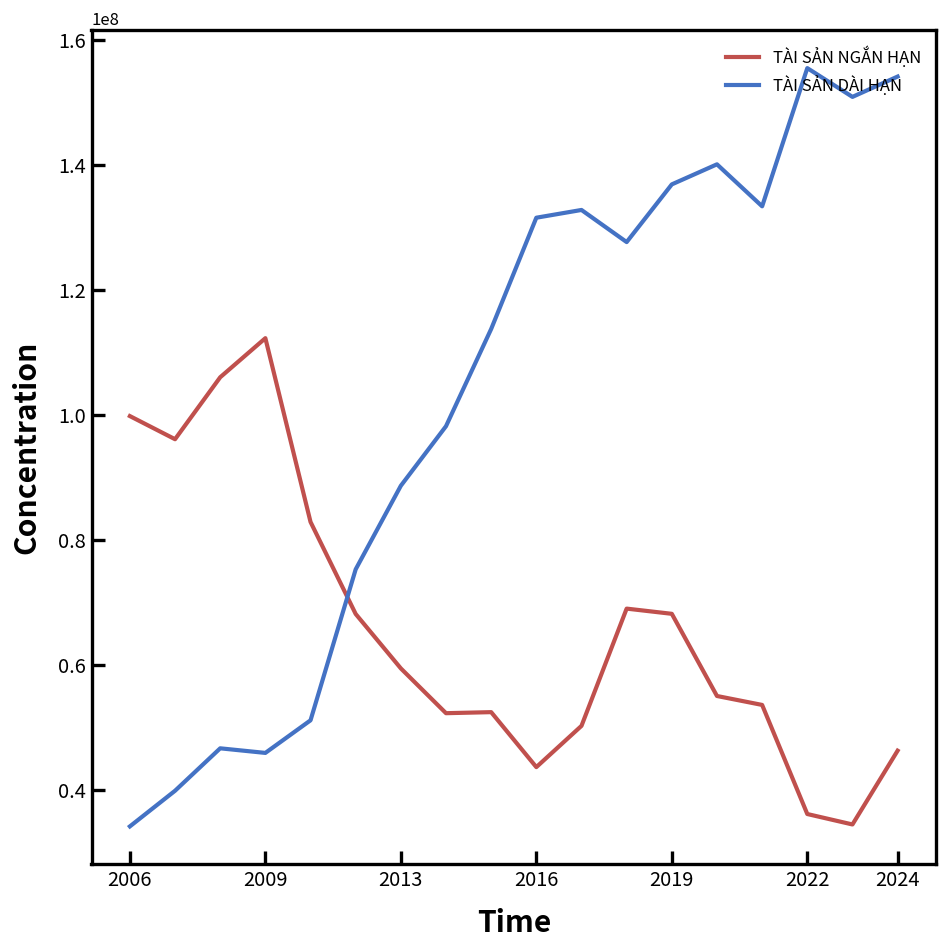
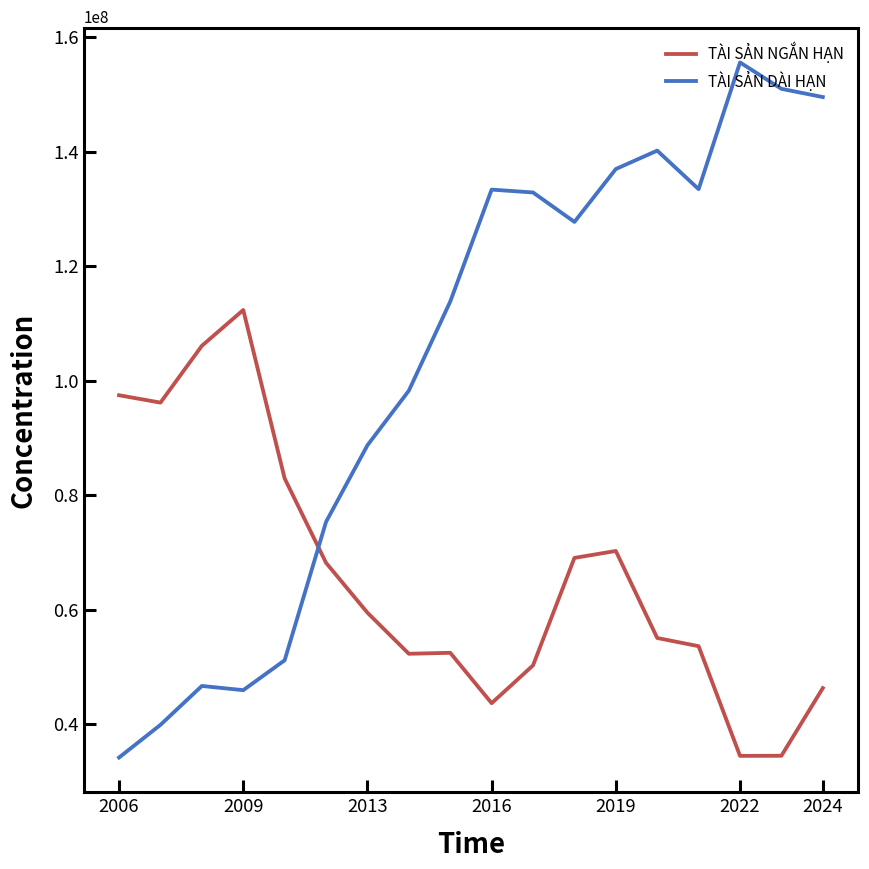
  {
    "TÀI SẢN NGẮN HẠN": {
-     "2006": 100000000,
+     "2006": 97000000,
      "2009": 112000000,
      "2013": 59000000,
      "2016": 44000000,
-     "2019": 68000000,
-     "2022": 36000000,
+     "2019": 70000000,
+     "2022": 34000000,
      "2024": 46000000
    },
    "TÀI SẢN DÀI HẠN": {
      "2006": 34000000,
      "2009": 46000000,
      "2013": 89000000,
-     "2016": 132000000,
+     "2016": 133000000,
      "2019": 137000000,
      "2022": 156000000,
-     "2024": 154000000
+     "2024": 150000000
    }
  }
